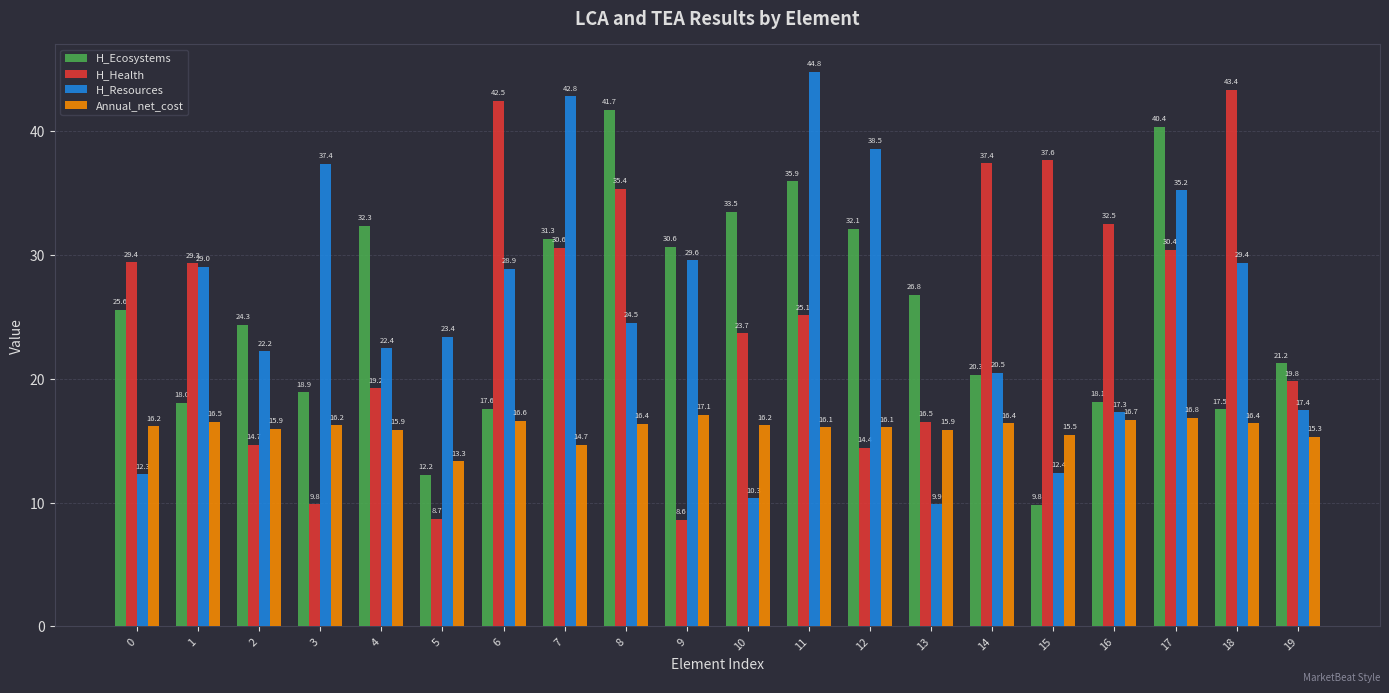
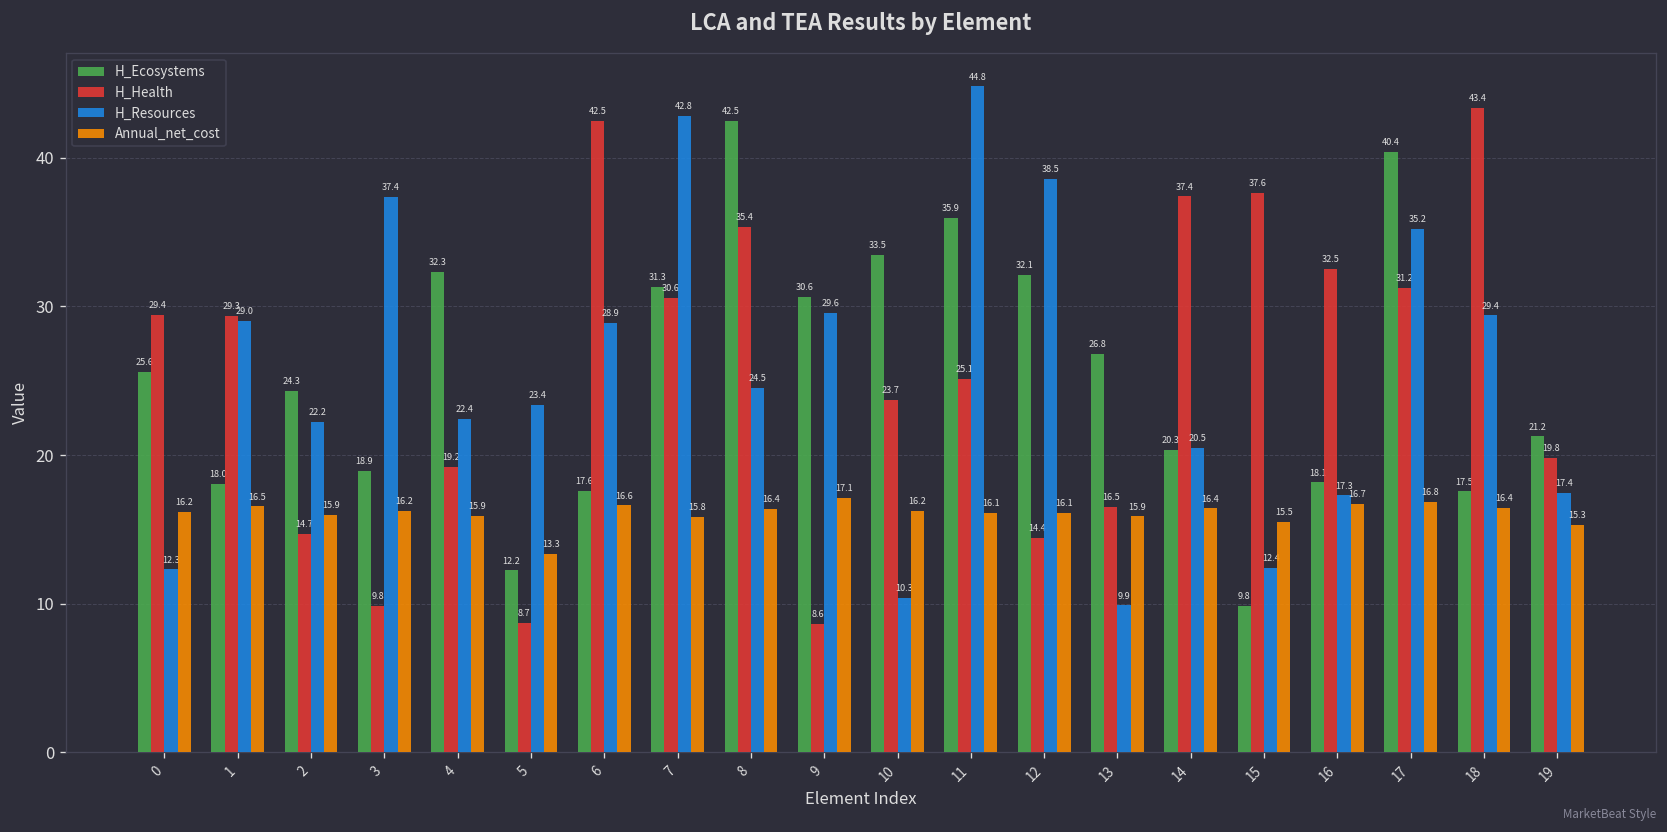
  {
    "H_Ecosystems": {
      "0": 25.6,
      "1": 18.0,
      "2": 24.3,
      "3": 18.9,
      "4": 32.3,
      "5": 12.2,
      "6": 17.6,
      "7": 31.3,
-     "8": 41.7,
+     "8": 42.5,
      "9": 30.6,
      "10": 33.5,
      "11": 35.9,
      "12": 32.1,
      "13": 26.8,
      "14": 20.3,
      "15": 9.8,
      "16": 18.1,
      "17": 40.4,
      "18": 17.5,
      "19": 21.2
    },
    "H_Health": {
      "0": 29.4,
      "1": 29.3,
      "2": 14.7,
      "3": 9.8,
      "4": 19.2,
      "5": 8.7,
      "6": 42.5,
      "7": 30.6,
      "8": 35.4,
      "9": 8.6,
      "10": 23.7,
      "11": 25.1,
      "12": 14.4,
      "13": 16.5,
      "14": 37.4,
      "15": 37.6,
      "16": 32.5,
-     "17": 30.4,
+     "17": 31.2,
      "18": 43.4,
      "19": 19.8
    },
    "H_Resources": {
      "0": 12.3,
      "1": 29.0,
      "2": 22.2,
      "3": 37.4,
      "4": 22.4,
      "5": 23.4,
      "6": 28.9,
      "7": 42.8,
      "8": 24.5,
      "9": 29.6,
      "10": 10.3,
      "11": 44.8,
      "12": 38.5,
      "13": 9.9,
      "14": 20.5,
      "15": 12.4,
      "16": 17.3,
      "17": 35.2,
      "18": 29.4,
      "19": 17.4
    },
    "Annual_net_cost": {
      "0": 16.2,
      "1": 16.5,
      "2": 15.9,
      "3": 16.2,
      "4": 15.9,
      "5": 13.3,
      "6": 16.6,
-     "7": 14.7,
+     "7": 15.8,
      "8": 16.4,
      "9": 17.1,
      "10": 16.2,
      "11": 16.1,
      "12": 16.1,
      "13": 15.9,
      "14": 16.4,
      "15": 15.5,
      "16": 16.7,
      "17": 16.8,
      "18": 16.4,
      "19": 15.3
    }
  }
